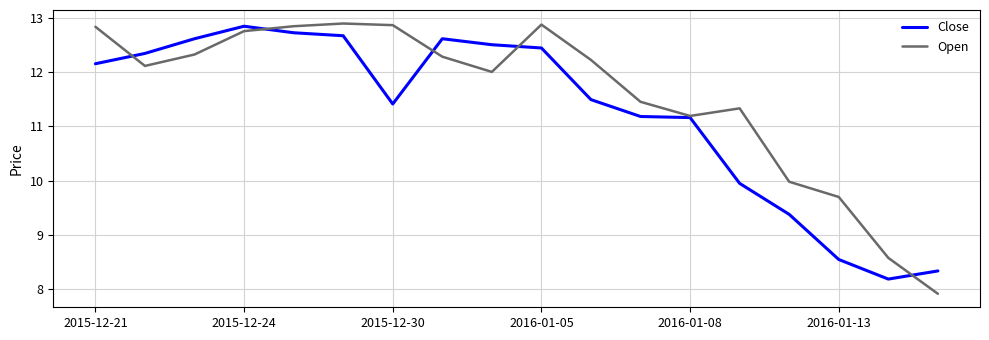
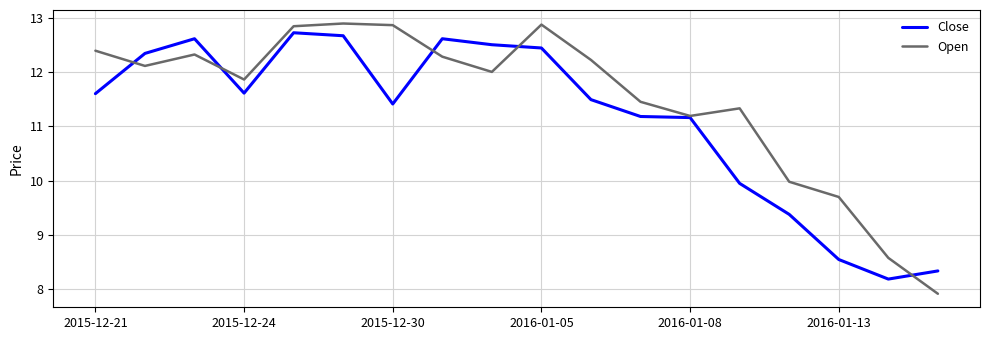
  {
    "Close": {
-     "2015-12-21": 12.2,
-     "2015-12-24": 12.8,
+     "2015-12-21": 11.6,
+     "2015-12-24": 11.6,
      "2015-12-30": 11.4,
      "2016-01-05": 12.4,
      "2016-01-13": 8.6
    },
    "Open": {
-     "2015-12-21": 12.8,
-     "2015-12-24": 12.8,
+     "2015-12-21": 12.4,
+     "2015-12-24": 11.9,
      "2015-12-30": 12.9,
      "2016-01-05": 12.9,
      "2016-01-13": 9.7
    }
  }
